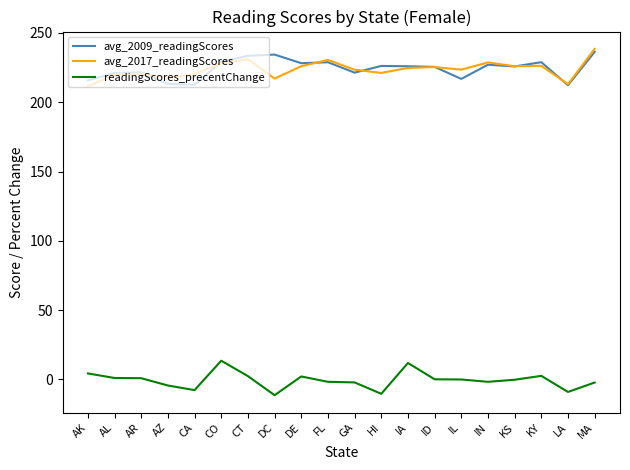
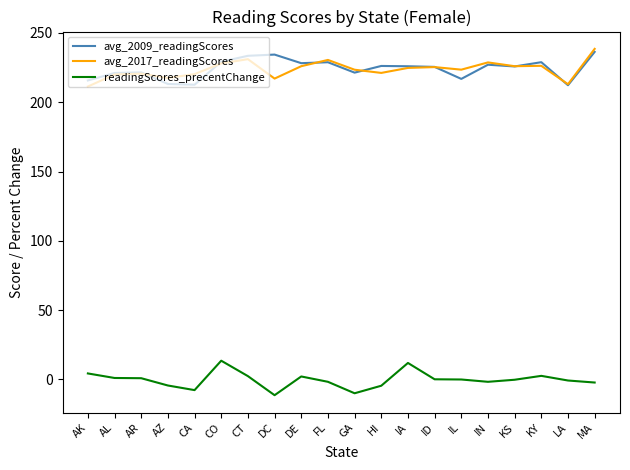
  {
    "avg_2009_readingScores": {
      "DC": 234,
      "DE": 228,
      "GA": 221,
      "HI": 226,
      "IL": 217,
      "KY": 229,
      "MA": 236
    },
    "avg_2017_readingScores": {
      "DC": 217,
      "DE": 226,
      "GA": 223,
      "HI": 221,
      "IL": 224,
      "KY": 226,
      "MA": 239
    },
    "readingScores_precentChange": {
      "AK": 4,
      "AL": 1,
      "AR": 1,
      "AZ": -4,
      "CA": -8,
      "CO": 14,
      "CT": 2,
      "DC": -11,
      "DE": 2,
      "FL": -2,
-     "GA": -2,
-     "HI": -10,
+     "GA": -10,
+     "HI": -4,
      "IA": 12,
      "ID": 0,
      "IL": 0,
      "IN": -2,
      "KS": 0,
      "KY": 3,
-     "LA": -9,
+     "LA": -1,
      "MA": -2
    }
  }
